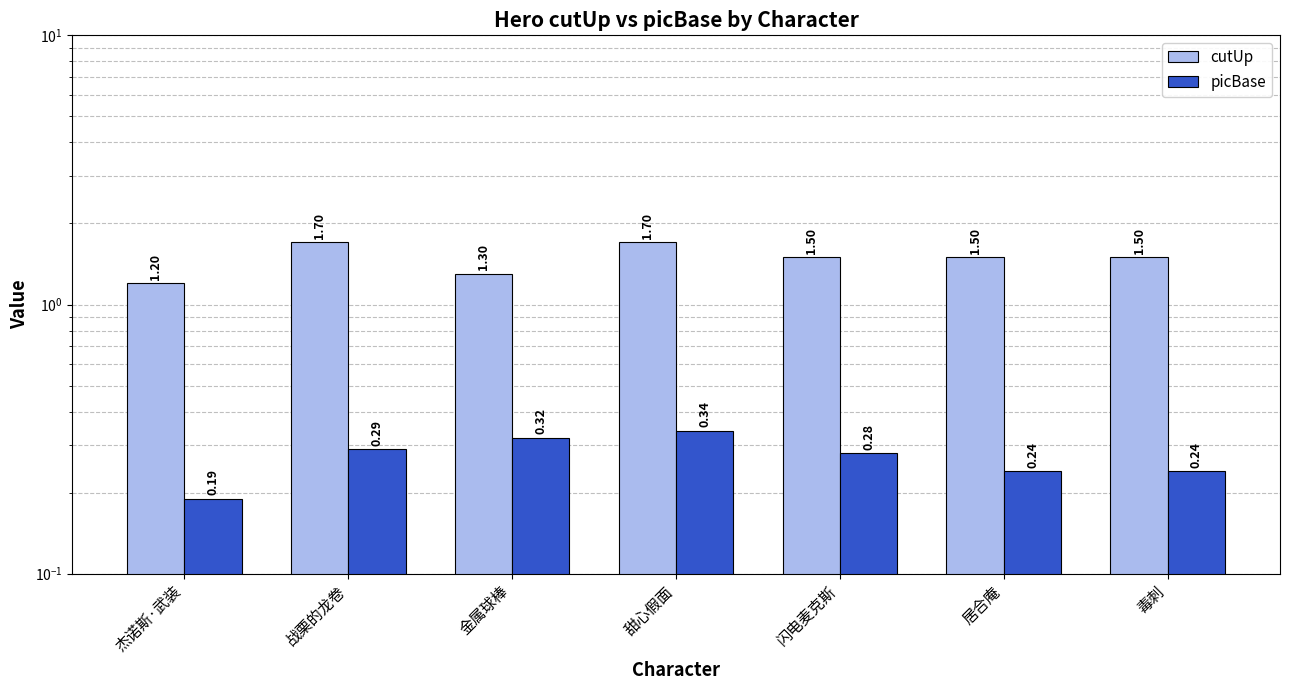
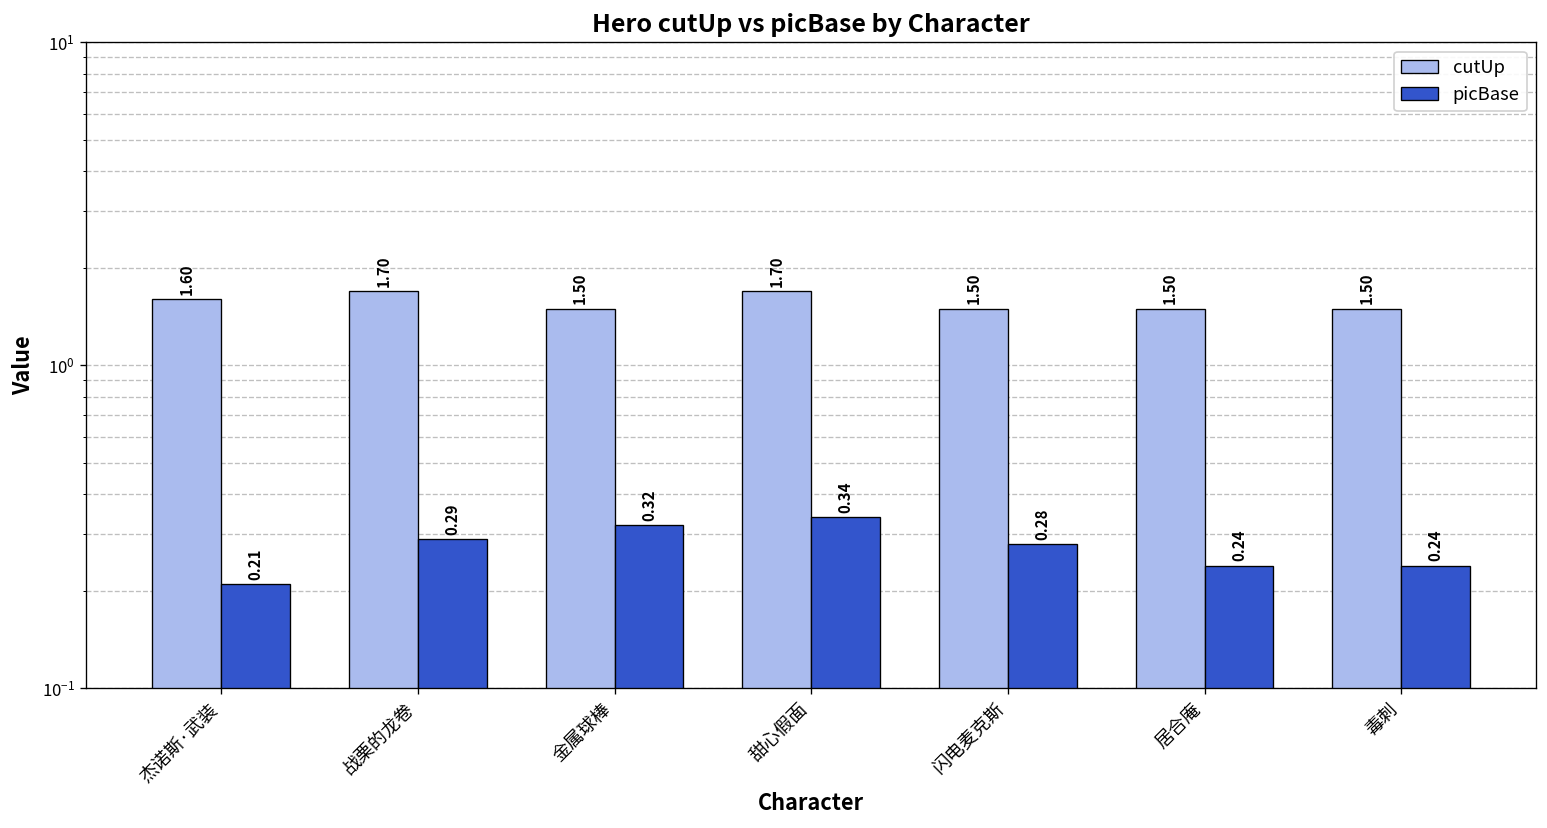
  {
    "cutUp": {
-     "杰诺斯·武装": 1.20,
+     "杰诺斯·武装": 1.60,
      "战栗的龙卷": 1.70,
-     "金属球棒": 1.30,
+     "金属球棒": 1.50,
      "甜心假面": 1.70,
      "闪电麦克斯": 1.50,
      "居合庵": 1.50,
      "毒刺": 1.50
    },
    "picBase": {
-     "杰诺斯·武装": 0.19,
+     "杰诺斯·武装": 0.21,
      "战栗的龙卷": 0.29,
      "金属球棒": 0.32,
      "甜心假面": 0.34,
      "闪电麦克斯": 0.28,
      "居合庵": 0.24,
      "毒刺": 0.24
    }
  }
